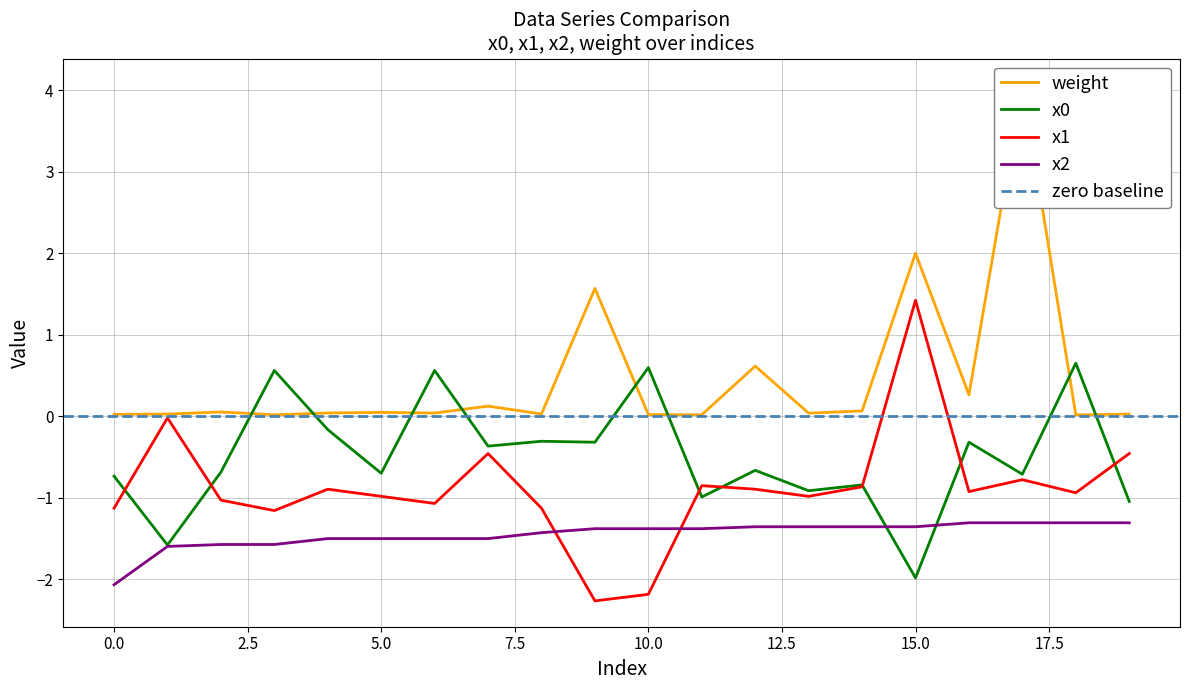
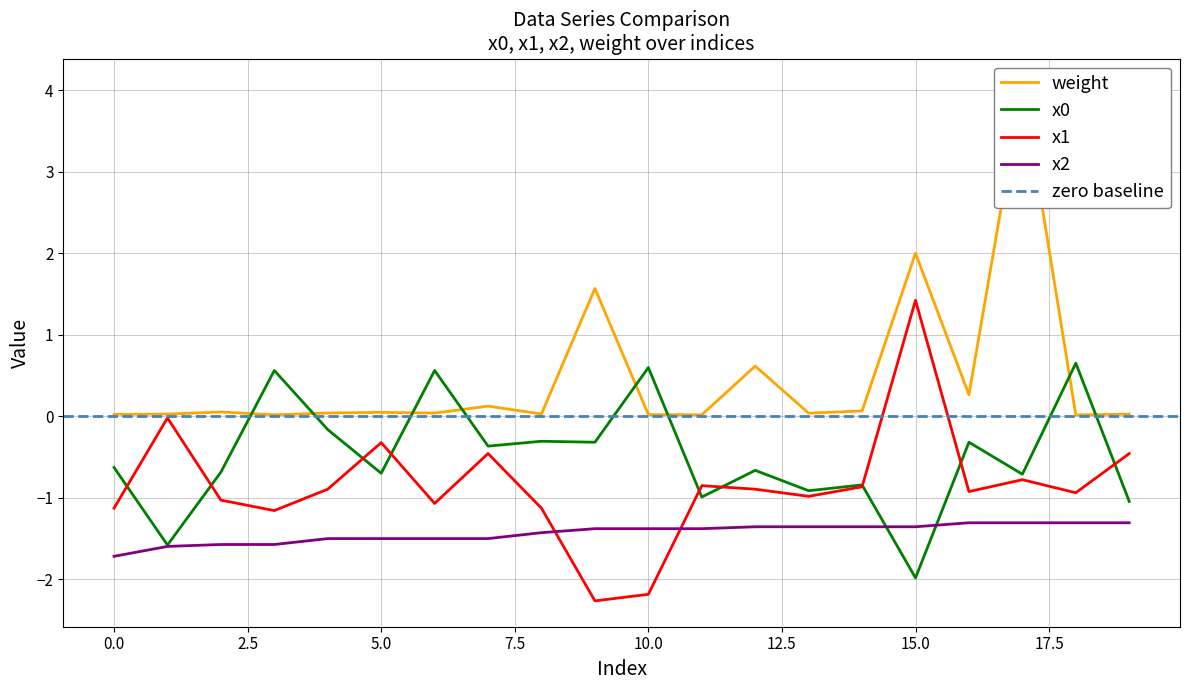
  {
    "weight": {
      "0.0": 0.0,
      "5.0": 0.0,
      "10.0": 0.0,
      "15.0": 2.0
    },
    "x0": {
-     "0.0": -0.7,
+     "0.0": -0.6,
      "5.0": -0.7,
      "10.0": 0.6,
      "15.0": -2.0
    },
    "x1": {
      "0.0": -1.1,
-     "5.0": -1.0,
+     "5.0": -0.3,
      "10.0": -2.2,
      "15.0": 1.4
    },
    "x2": {
-     "0.0": -2.1,
+     "0.0": -1.7,
      "5.0": -1.5,
      "10.0": -1.4,
      "15.0": -1.4
    }
  }
